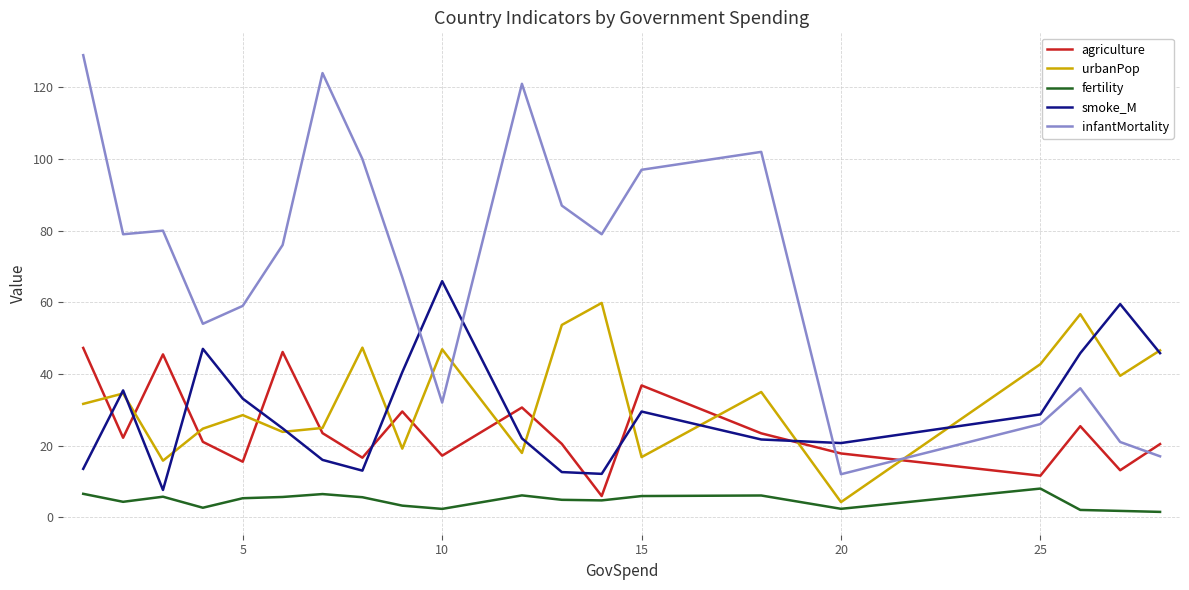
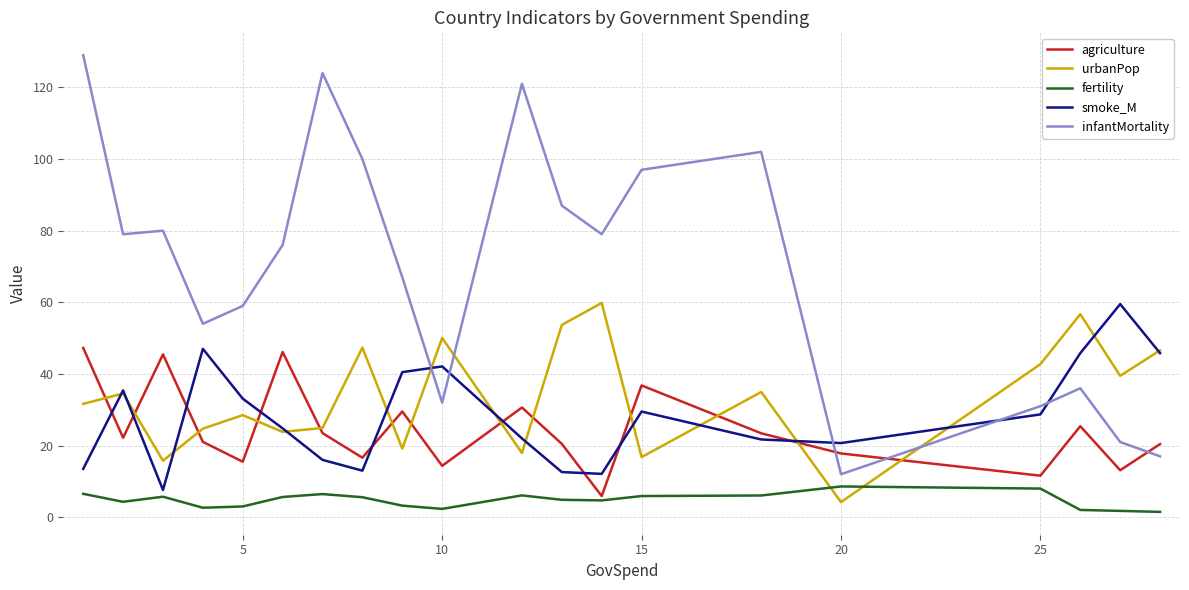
  {
    "agriculture": {
      "5": 15,
-     "10": 17,
+     "10": 14,
      "15": 37,
      "20": 18,
      "25": 12
    },
    "urbanPop": {
      "5": 29,
-     "10": 47,
+     "10": 50,
      "15": 17,
      "20": 4,
      "25": 43
    },
    "fertility": {
-     "5": 5,
+     "5": 3,
      "10": 2,
      "15": 6,
-     "20": 2,
+     "20": 9,
      "25": 8
    },
    "smoke_M": {
      "5": 33,
-     "10": 66,
+     "10": 42,
      "15": 30,
      "20": 21,
      "25": 29
    },
    "infantMortality": {
      "5": 59,
      "10": 32,
      "15": 97,
      "20": 12,
-     "25": 26
+     "25": 31
    }
  }
